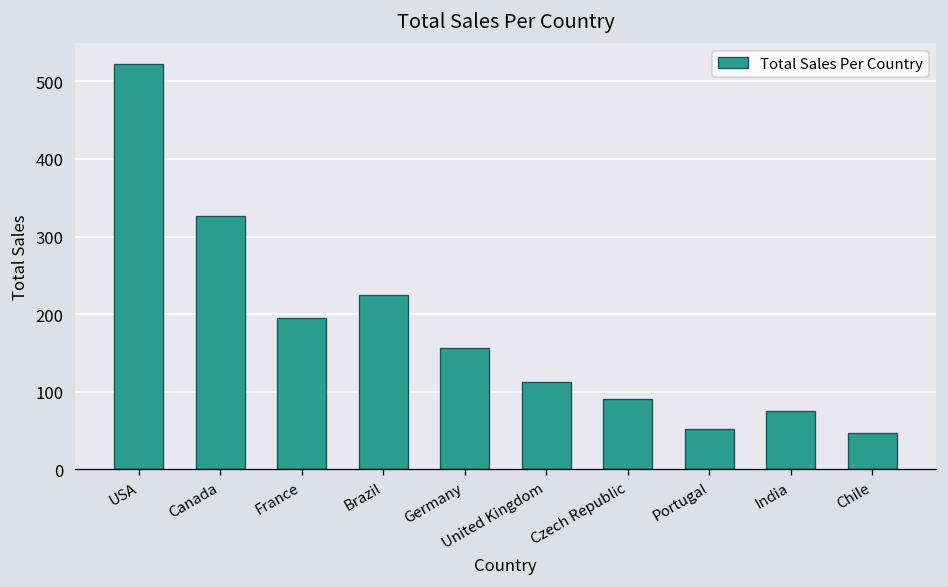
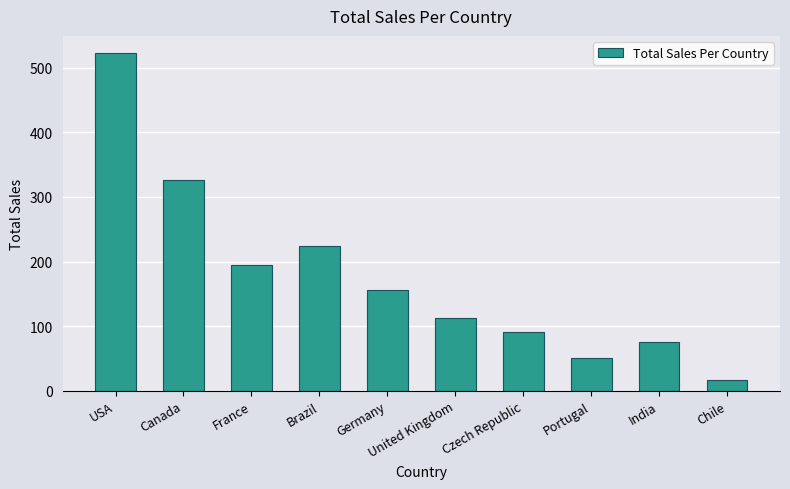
  {
    "USA": 520,
    "Canada": 330,
    "France": 200,
    "Brazil": 220,
    "Germany": 160,
    "United Kingdom": 110,
    "Czech Republic": 90,
    "Portugal": 50,
    "India": 80,
-   "Chile": 50
+   "Chile": 20
  }
